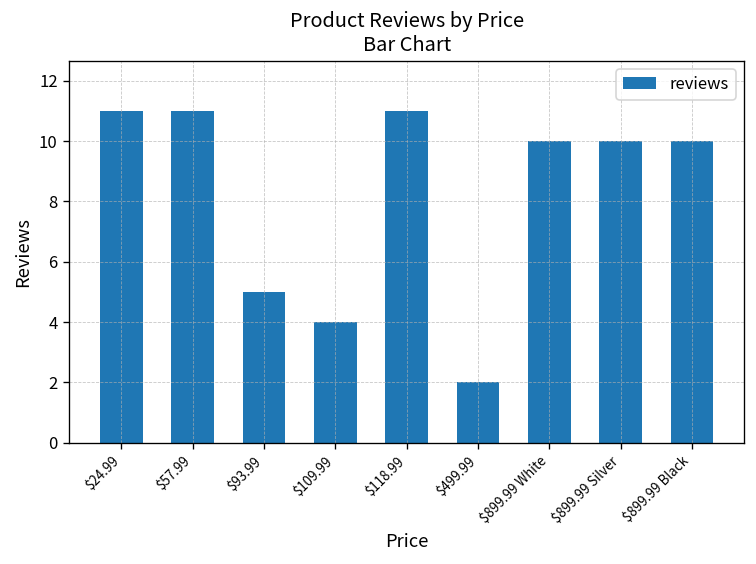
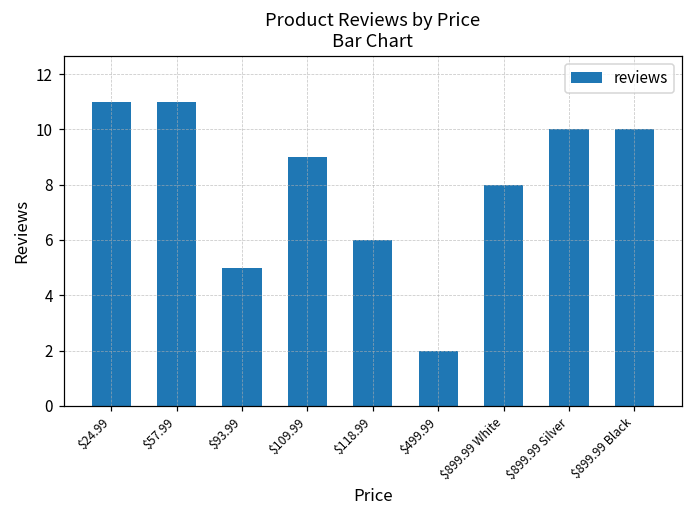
  {
    "$24.99": 11,
    "$57.99": 11,
    "$93.99": 5,
-   "$109.99": 4,
-   "$118.99": 11,
+   "$109.99": 9,
+   "$118.99": 6,
    "$499.99": 2,
-   "$899.99 White": 10,
+   "$899.99 White": 8,
    "$899.99 Silver": 10,
    "$899.99 Black": 10
  }
